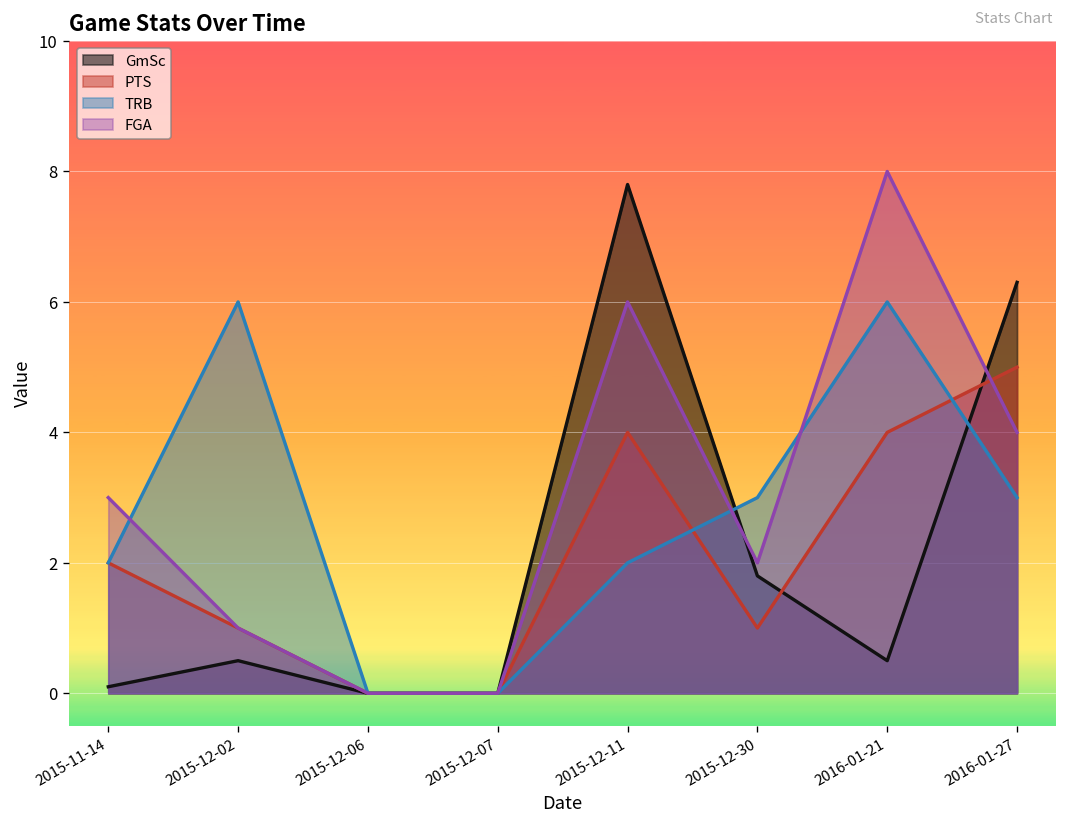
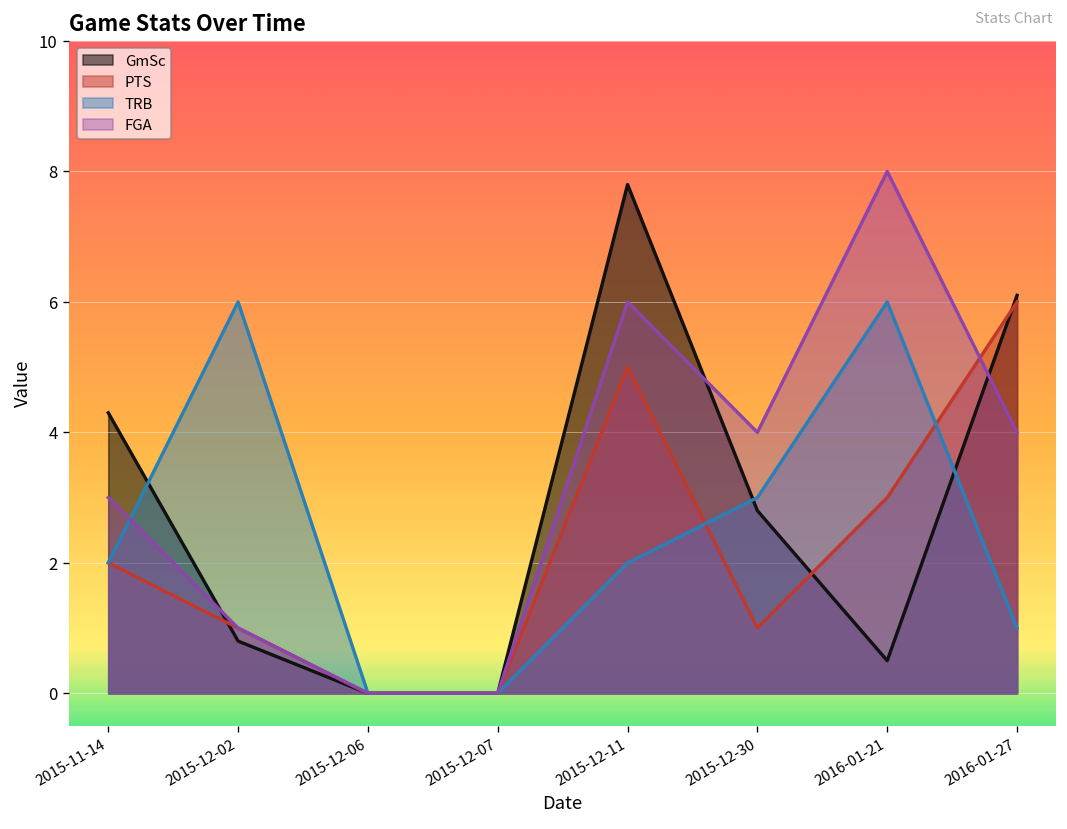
  {
    "GmSc": {
-     "2015-11-14": 0.1,
-     "2015-12-02": 0.5,
+     "2015-11-14": 4.3,
+     "2015-12-02": 0.8,
      "2015-12-11": 7.8,
-     "2015-12-30": 1.8,
+     "2015-12-30": 2.8,
      "2016-01-21": 0.5,
-     "2016-01-27": 6.3
+     "2016-01-27": 6.1
    },
    "PTS": {
-     "2015-12-11": 4,
+     "2015-12-11": 5,
      "2015-12-30": 1,
-     "2016-01-21": 4,
-     "2016-01-27": 5
+     "2016-01-21": 3,
+     "2016-01-27": 6
    },
    "TRB": {
      "2015-12-02": 6,
      "2015-12-11": 2,
      "2015-12-30": 3,
      "2016-01-21": 6,
-     "2016-01-27": 3
+     "2016-01-27": 1
    },
    "FGA": {
      "2015-11-14": 3,
      "2015-12-11": 6,
-     "2015-12-30": 2,
+     "2015-12-30": 4,
      "2016-01-21": 8,
      "2016-01-27": 4
    }
  }
